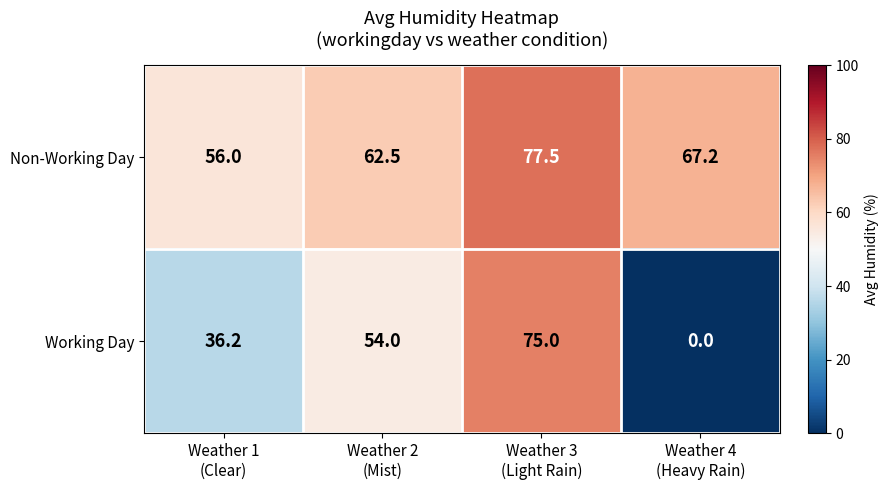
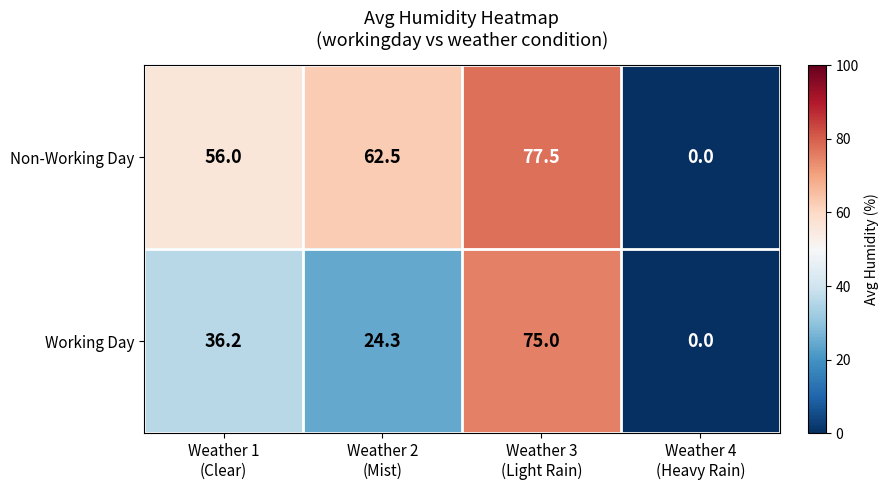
  {
    "Non-Working Day": {
      "Weather 1 (Clear)": 56.0,
      "Weather 2 (Mist)": 62.5,
      "Weather 3 (Light Rain)": 77.5,
-     "Weather 4 (Heavy Rain)": 67.2
+     "Weather 4 (Heavy Rain)": 0.0
    },
    "Working Day": {
      "Weather 1 (Clear)": 36.2,
-     "Weather 2 (Mist)": 54.0,
+     "Weather 2 (Mist)": 24.3,
      "Weather 3 (Light Rain)": 75.0,
      "Weather 4 (Heavy Rain)": 0.0
    }
  }
